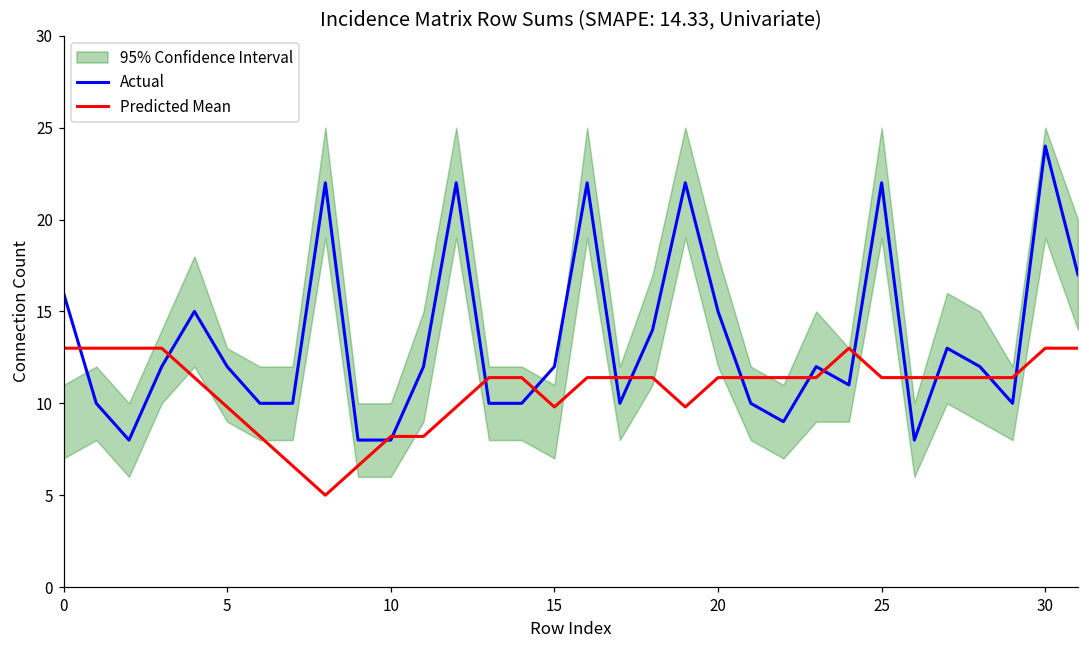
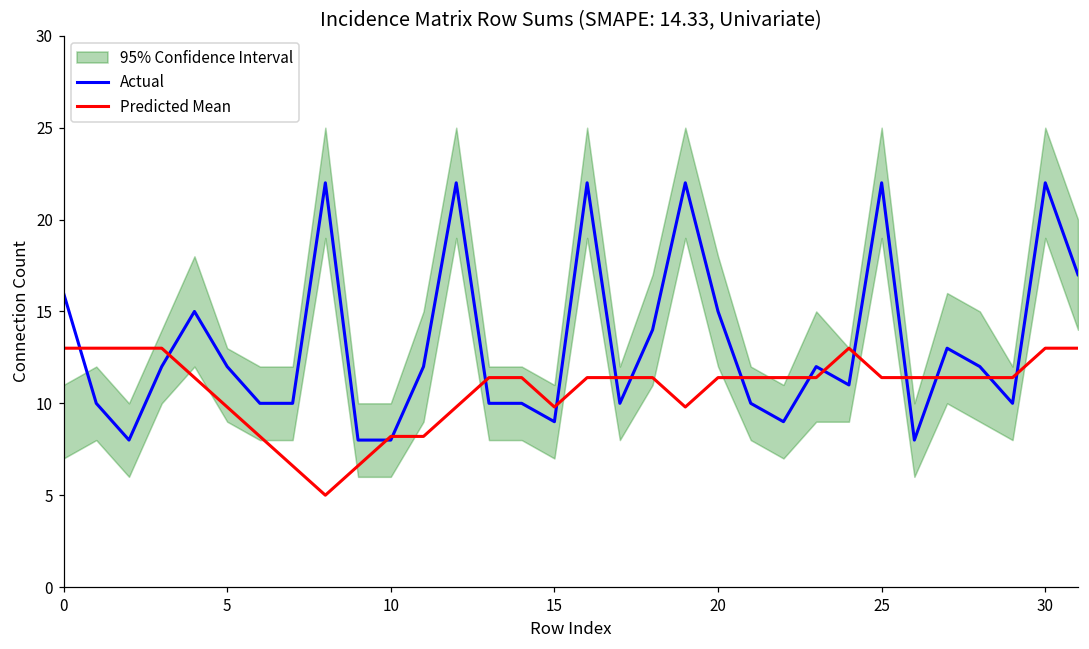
  {
    "Actual": {
      "0": 16,
      "5": 12,
      "10": 8,
-     "15": 12,
+     "15": 9,
      "20": 15,
      "25": 22,
-     "30": 24
+     "30": 22
    },
    "Predicted Mean": {
      "0": 13,
      "5": 9.8,
      "10": 8.2,
      "15": 9.8,
      "20": 11.4,
      "25": 11.4,
      "30": 13
    }
  }
